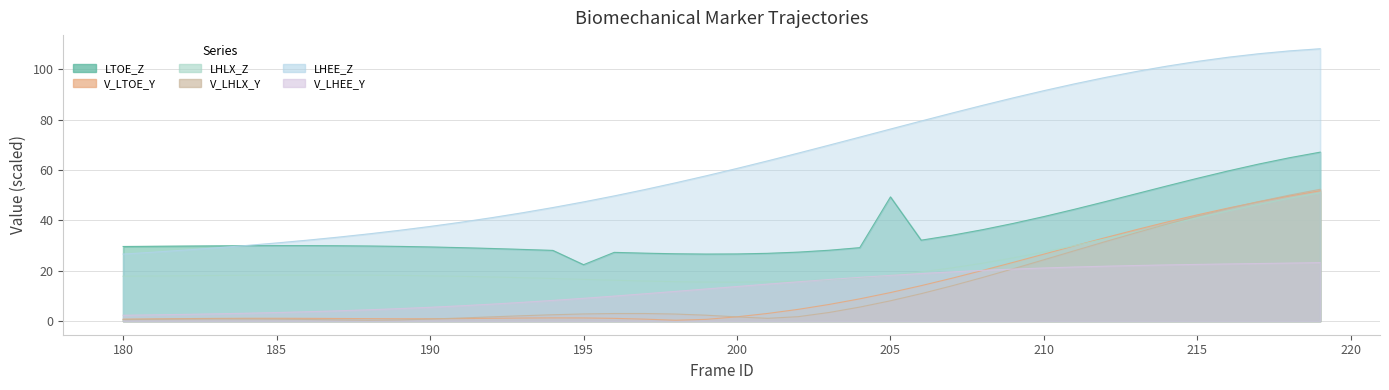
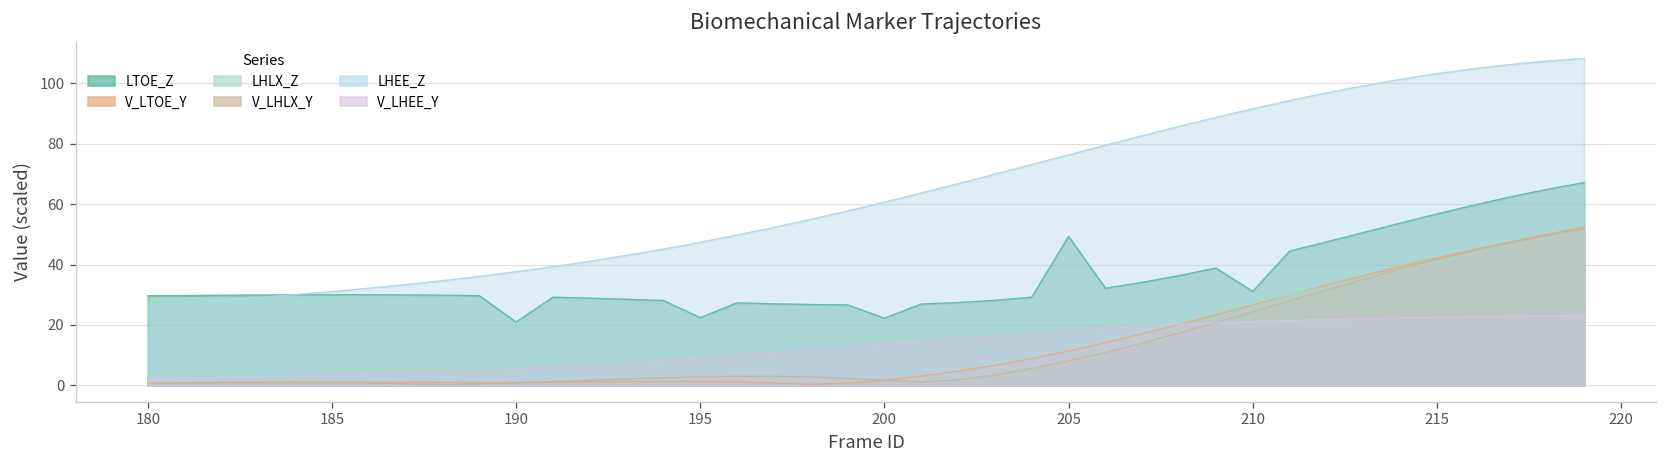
  {
    "LTOE_Z": {
      "180": 30,
      "185": 30,
-     "190": 29,
+     "190": 21,
      "195": 22,
-     "200": 27,
+     "200": 22,
      "205": 49,
-     "210": 42,
+     "210": 31,
      "215": 57
    }
  }
